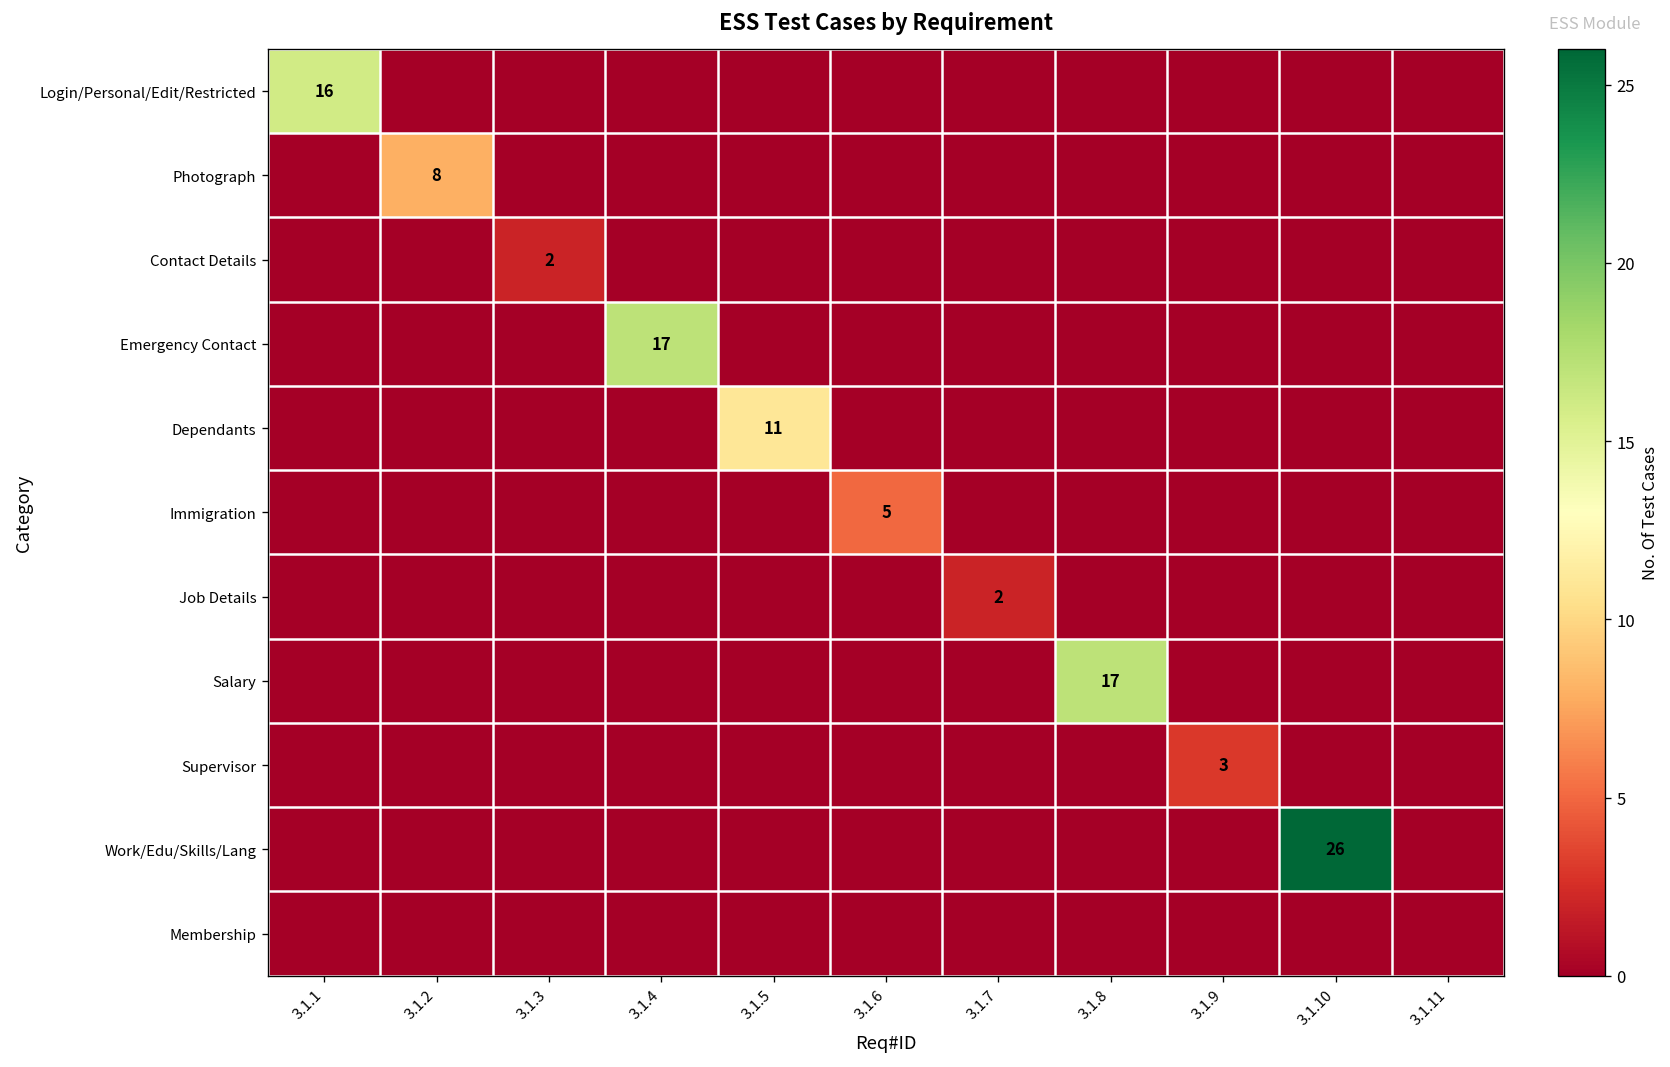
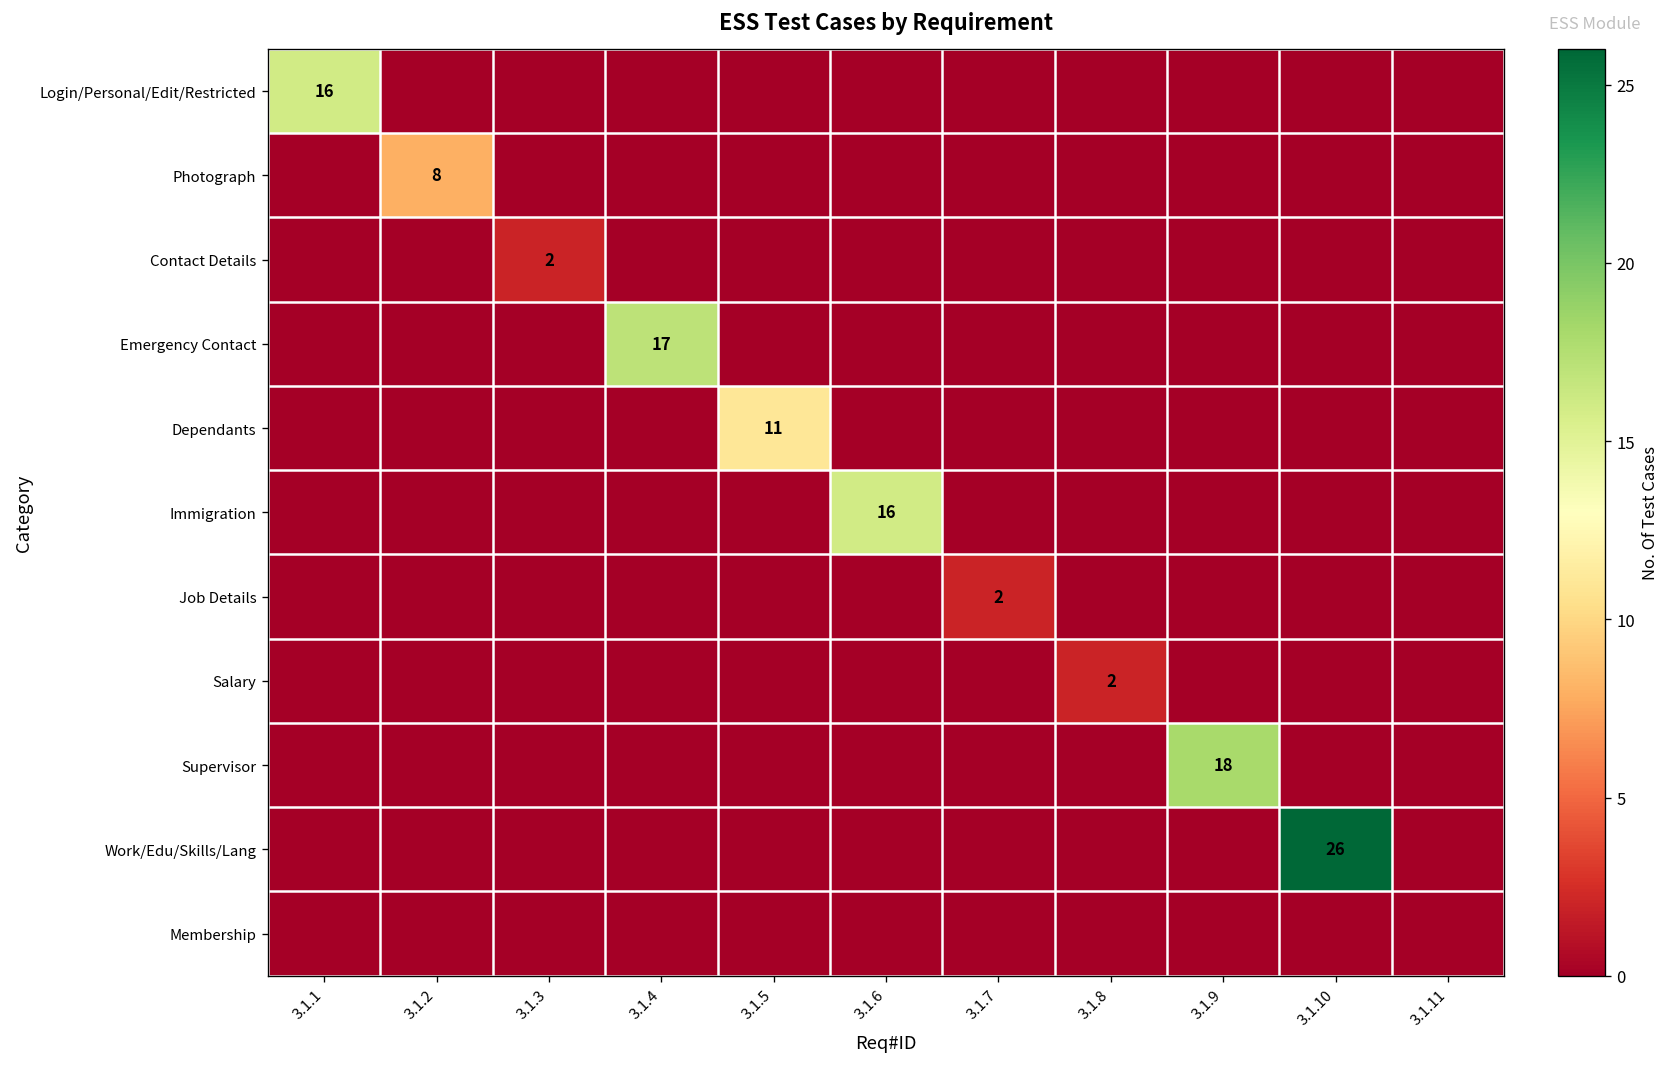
  {
    "Login/Personal/Edit/Restricted": {
      "3.1.1": 16
    },
    "Photograph": {
      "3.1.2": 8
    },
    "Contact Details": {
      "3.1.3": 2
    },
    "Emergency Contact": {
      "3.1.4": 17
    },
    "Dependants": {
      "3.1.5": 11
    },
    "Immigration": {
-     "3.1.6": 5
+     "3.1.6": 16
    },
    "Job Details": {
      "3.1.7": 2
    },
    "Salary": {
-     "3.1.8": 17
+     "3.1.8": 2
    },
    "Supervisor": {
-     "3.1.9": 3
+     "3.1.9": 18
    },
    "Work/Edu/Skills/Lang": {
      "3.1.10": 26
    }
  }
